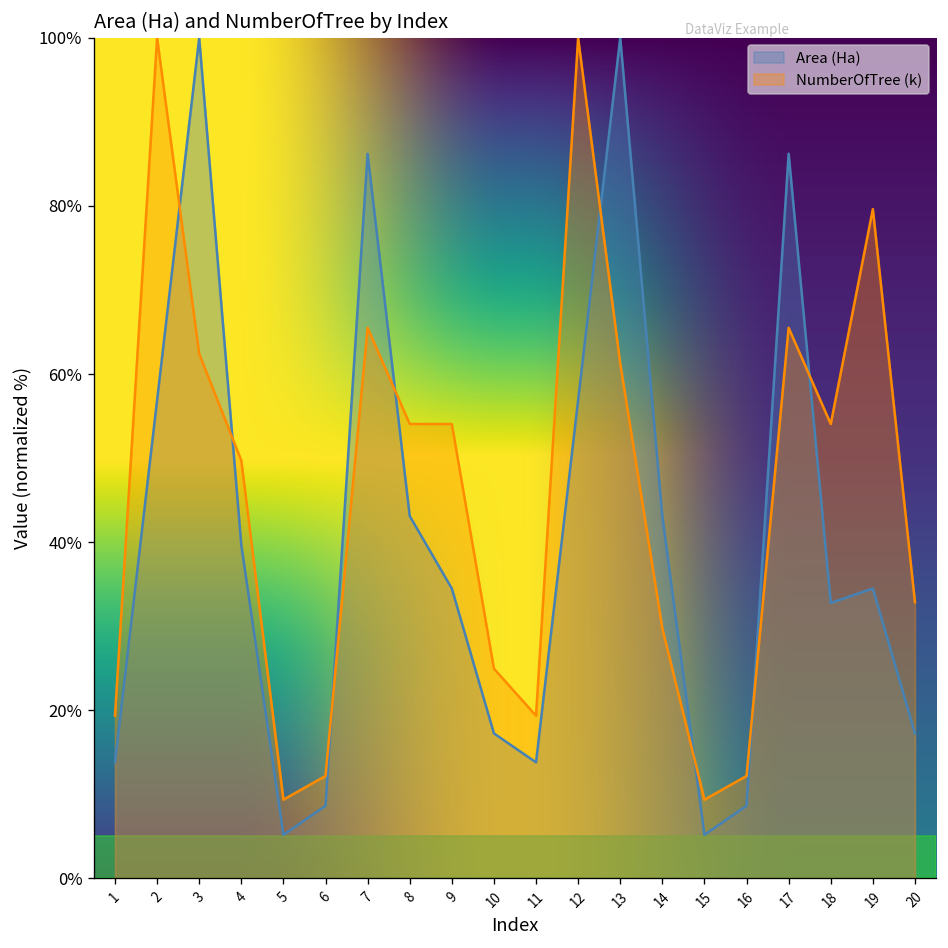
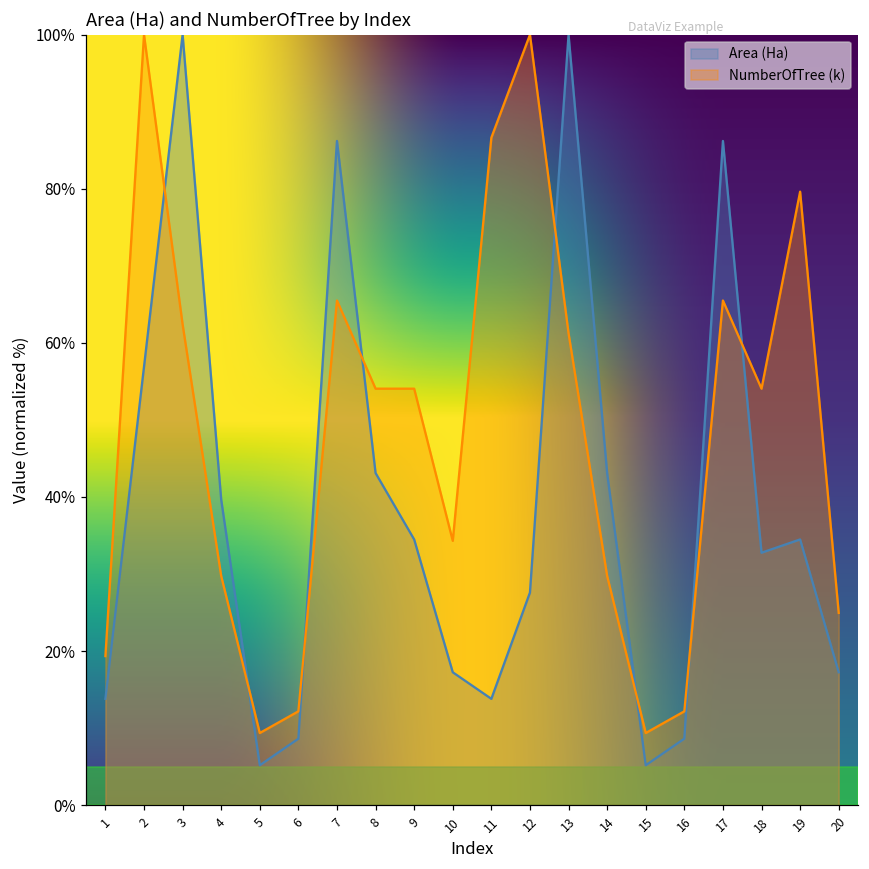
  {
    "Area (Ha)": {
      "1": "14%",
      "2": "57%",
      "3": "100%",
      "4": "40%",
      "5": "5%",
      "6": "9%",
      "7": "86%",
      "8": "43%",
      "9": "34%",
      "10": "17%",
      "11": "14%",
-     "12": "57%",
+     "12": "28%",
      "13": "100%",
      "14": "43%",
      "15": "5%",
      "16": "9%",
      "17": "86%",
      "18": "33%",
      "19": "34%",
      "20": "17%"
    },
    "NumberOfTree (k)": {
      "1": "19%",
      "2": "100%",
      "3": "62%",
-     "4": "50%",
+     "4": "30%",
      "5": "9%",
      "6": "12%",
      "7": "65%",
      "8": "54%",
      "9": "54%",
-     "10": "25%",
-     "11": "19%",
+     "10": "34%",
+     "11": "87%",
      "12": "100%",
      "13": "61%",
      "14": "30%",
      "15": "9%",
      "16": "12%",
      "17": "65%",
      "18": "54%",
      "19": "80%",
-     "20": "33%"
+     "20": "25%"
    }
  }
